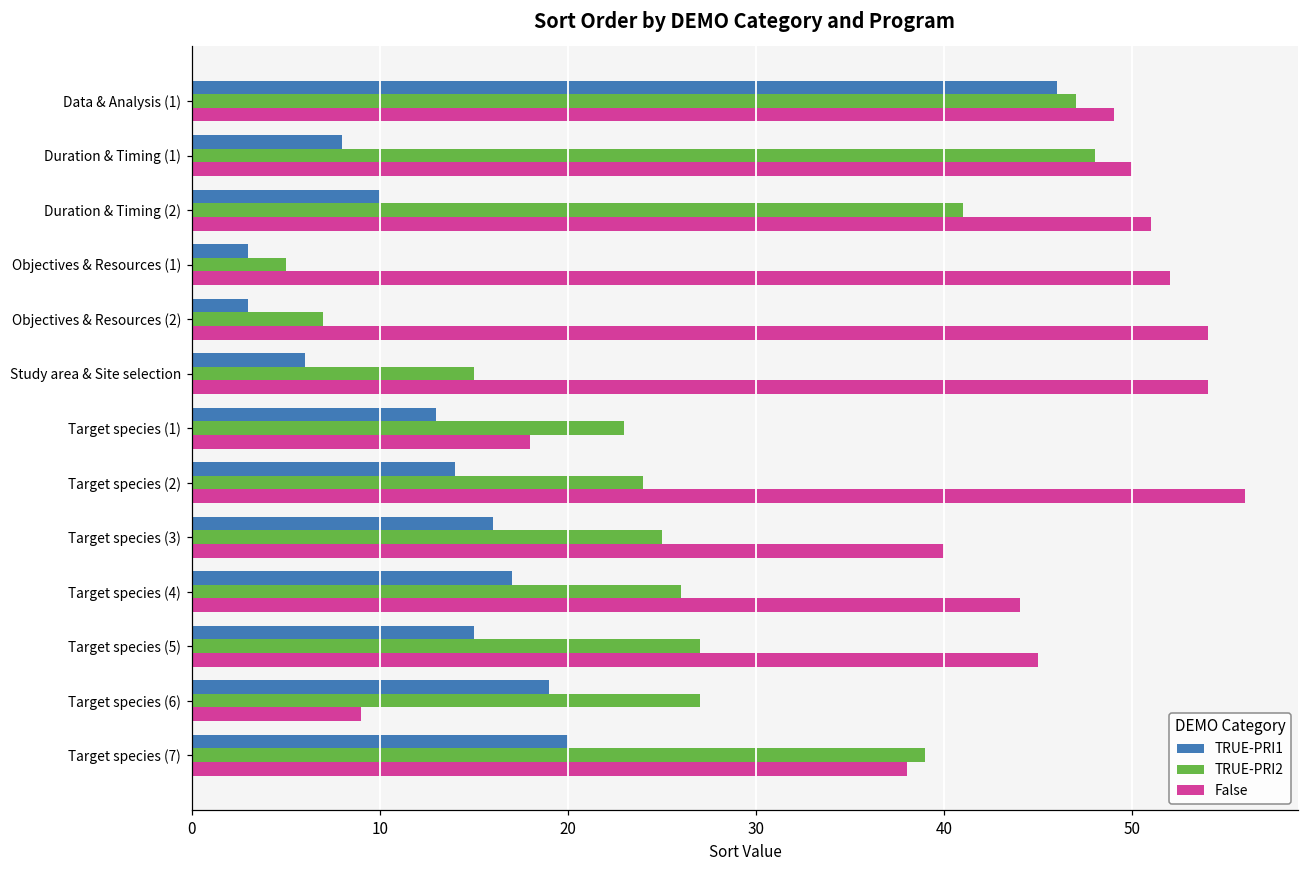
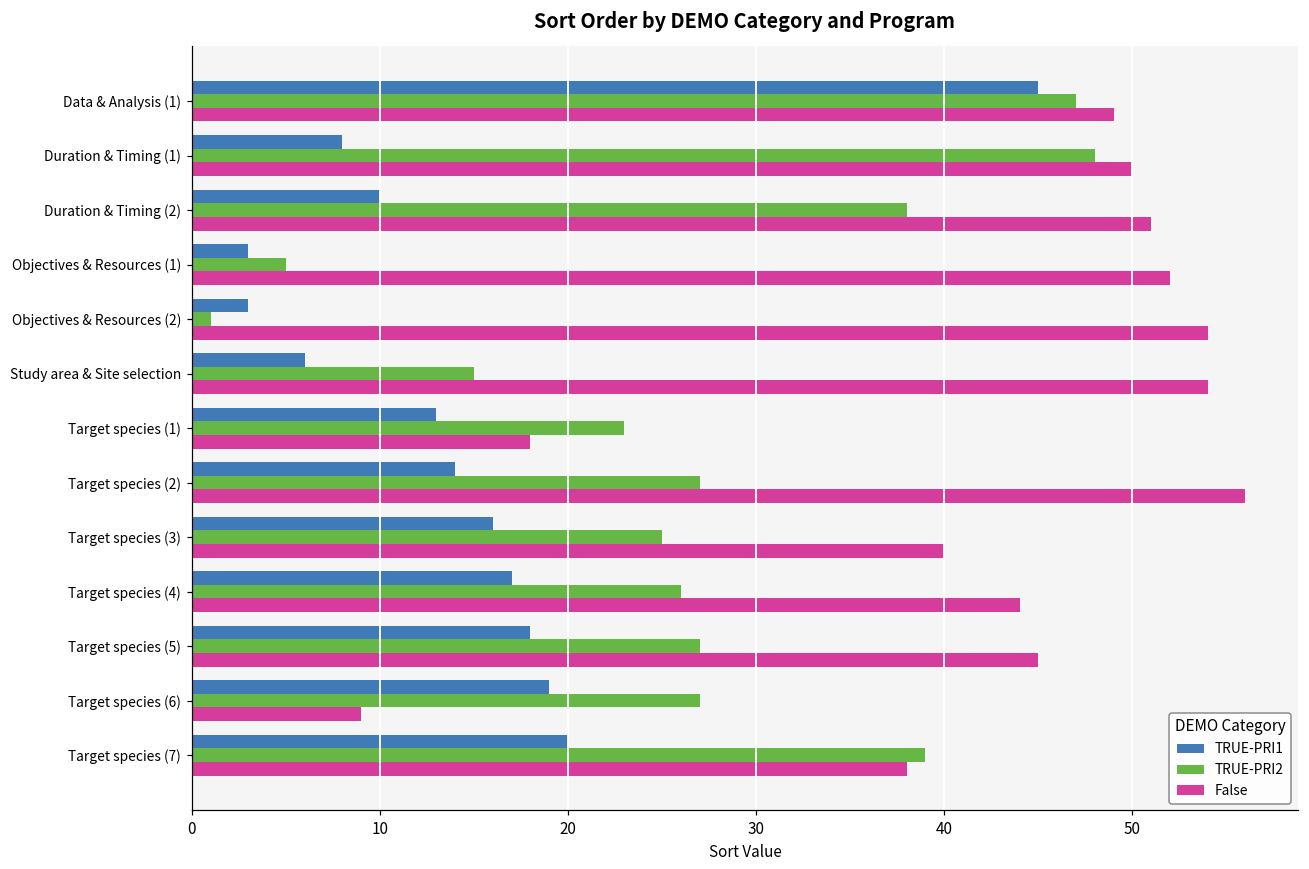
  {
    "TRUE-PRI1": {
-     "Data & Analysis (1)": 46,
+     "Data & Analysis (1)": 45,
      "Duration & Timing (1)": 8,
      "Duration & Timing (2)": 10,
      "Objectives & Resources (1)": 3,
      "Objectives & Resources (2)": 3,
      "Study area & Site selection": 6,
      "Target species (1)": 13,
      "Target species (2)": 14,
      "Target species (3)": 16,
      "Target species (4)": 17,
-     "Target species (5)": 15,
+     "Target species (5)": 18,
      "Target species (6)": 19,
      "Target species (7)": 20
    },
    "TRUE-PRI2": {
      "Data & Analysis (1)": 47,
      "Duration & Timing (1)": 48,
-     "Duration & Timing (2)": 41,
+     "Duration & Timing (2)": 38,
      "Objectives & Resources (1)": 5,
-     "Objectives & Resources (2)": 7,
+     "Objectives & Resources (2)": 1,
      "Study area & Site selection": 15,
      "Target species (1)": 23,
-     "Target species (2)": 24,
+     "Target species (2)": 27,
      "Target species (3)": 25,
      "Target species (4)": 26,
      "Target species (5)": 27,
      "Target species (6)": 27,
      "Target species (7)": 39
    },
    "False": {
      "Data & Analysis (1)": 49,
      "Duration & Timing (1)": 50,
      "Duration & Timing (2)": 51,
      "Objectives & Resources (1)": 52,
      "Objectives & Resources (2)": 54,
      "Study area & Site selection": 54,
      "Target species (1)": 18,
      "Target species (2)": 56,
      "Target species (3)": 40,
      "Target species (4)": 44,
      "Target species (5)": 45,
      "Target species (6)": 9,
      "Target species (7)": 38
    }
  }
